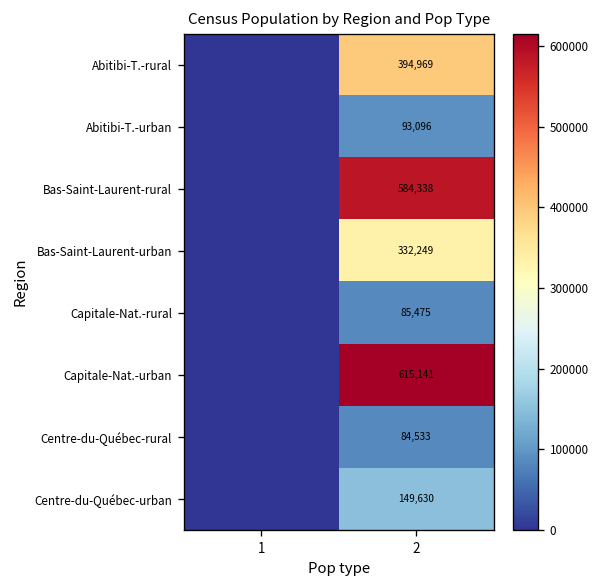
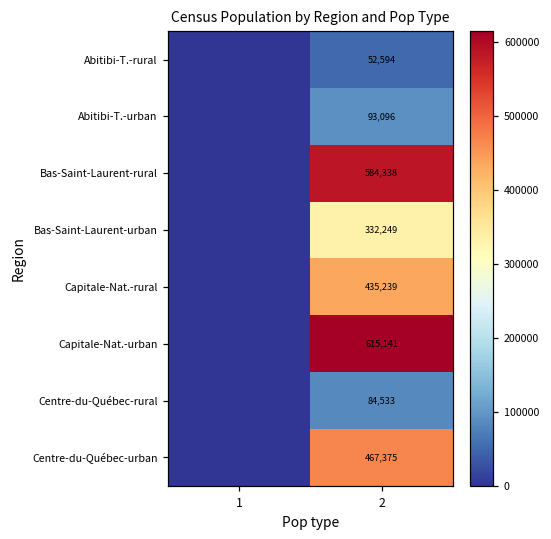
  {
    "Abitibi-T.-rural": {
-     "2": "394,969"
+     "2": "52,594"
    },
    "Abitibi-T.-urban": {
      "2": "93,096"
    },
    "Bas-Saint-Laurent-rural": {
      "2": "584,338"
    },
    "Bas-Saint-Laurent-urban": {
      "2": "332,249"
    },
    "Capitale-Nat.-rural": {
-     "2": "85,475"
+     "2": "435,239"
    },
    "Capitale-Nat.-urban": {
      "2": "615,141"
    },
    "Centre-du-Québec-rural": {
      "2": "84,533"
    },
    "Centre-du-Québec-urban": {
-     "2": "149,630"
+     "2": "467,375"
    }
  }
